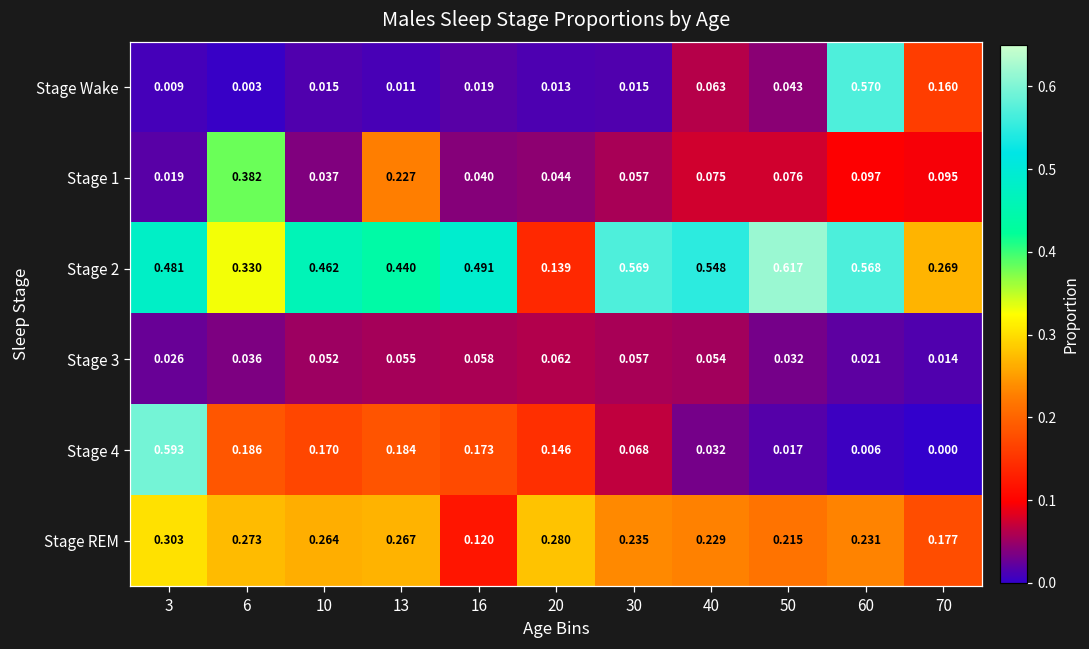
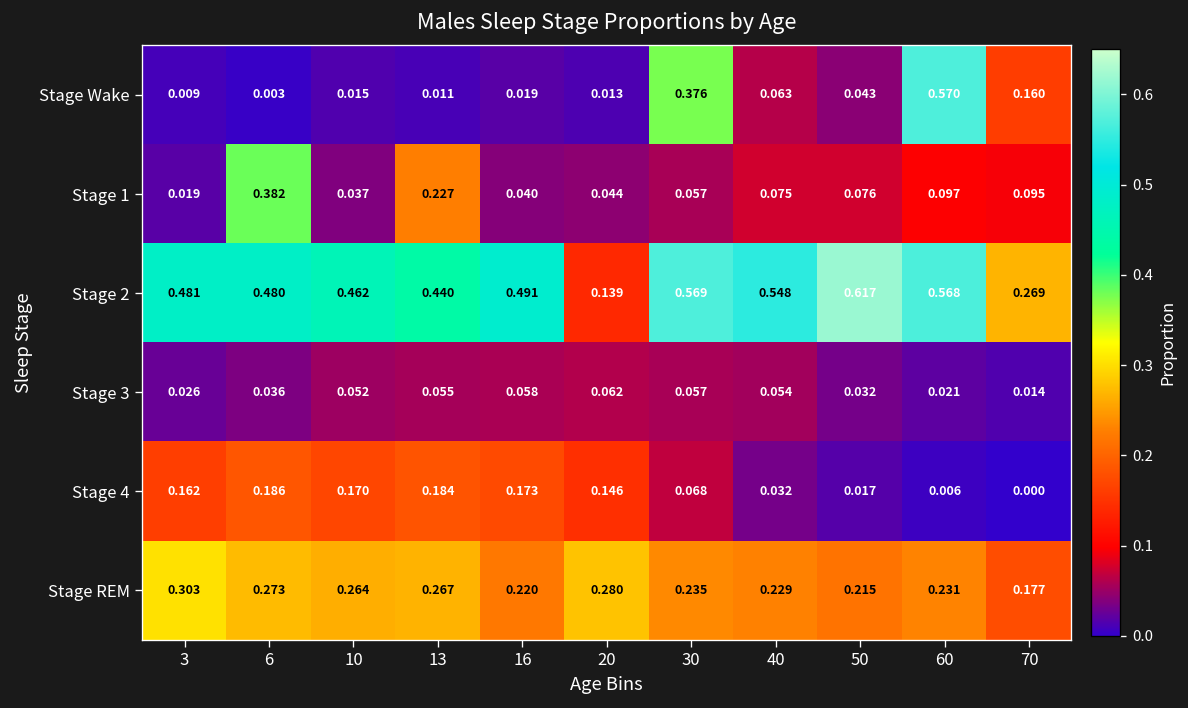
  {
    "Stage Wake": {
      "3": 0.009,
      "6": 0.003,
      "10": 0.015,
      "13": 0.011,
      "16": 0.019,
      "20": 0.013,
-     "30": 0.015,
+     "30": 0.376,
      "40": 0.063,
      "50": 0.043,
      "60": 0.570,
      "70": 0.160
    },
    "Stage 1": {
      "3": 0.019,
      "6": 0.382,
      "10": 0.037,
      "13": 0.227,
      "16": 0.040,
      "20": 0.044,
      "30": 0.057,
      "40": 0.075,
      "50": 0.076,
      "60": 0.097,
      "70": 0.095
    },
    "Stage 2": {
      "3": 0.481,
-     "6": 0.330,
+     "6": 0.480,
      "10": 0.462,
      "13": 0.440,
      "16": 0.491,
      "20": 0.139,
      "30": 0.569,
      "40": 0.548,
      "50": 0.617,
      "60": 0.568,
      "70": 0.269
    },
    "Stage 3": {
      "3": 0.026,
      "6": 0.036,
      "10": 0.052,
      "13": 0.055,
      "16": 0.058,
      "20": 0.062,
      "30": 0.057,
      "40": 0.054,
      "50": 0.032,
      "60": 0.021,
      "70": 0.014
    },
    "Stage 4": {
-     "3": 0.593,
+     "3": 0.162,
      "6": 0.186,
      "10": 0.170,
      "13": 0.184,
      "16": 0.173,
      "20": 0.146,
      "30": 0.068,
      "40": 0.032,
      "50": 0.017,
      "60": 0.006,
      "70": 0.000
    },
    "Stage REM": {
      "3": 0.303,
      "6": 0.273,
      "10": 0.264,
      "13": 0.267,
-     "16": 0.120,
+     "16": 0.220,
      "20": 0.280,
      "30": 0.235,
      "40": 0.229,
      "50": 0.215,
      "60": 0.231,
      "70": 0.177
    }
  }
